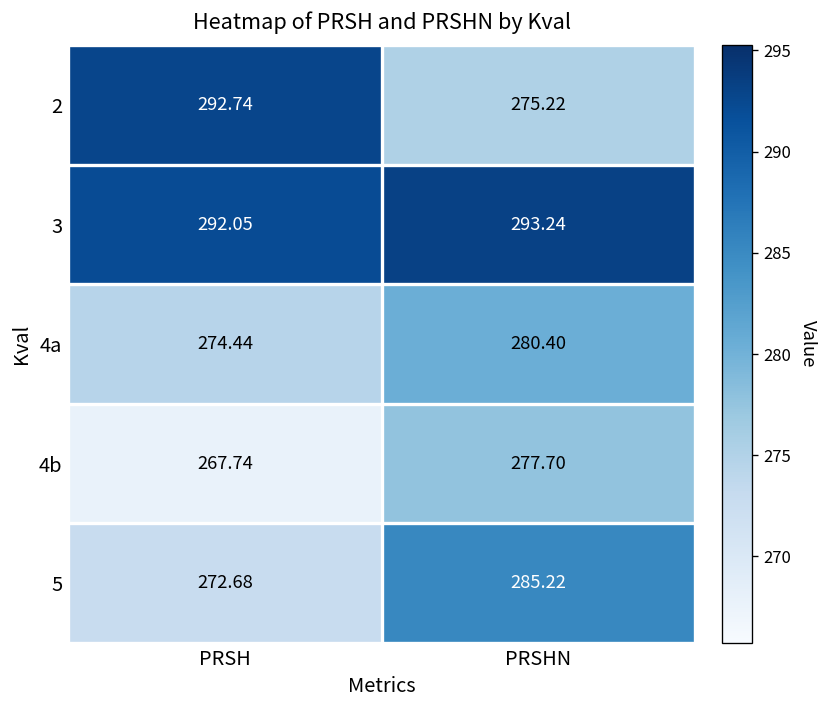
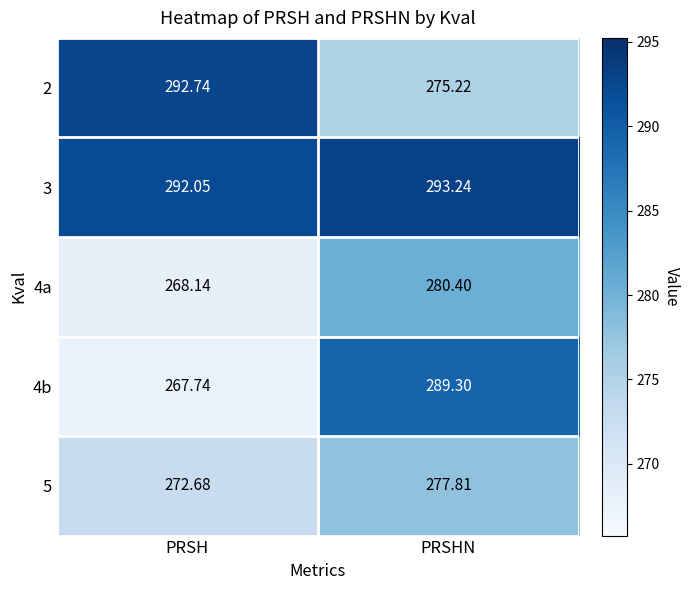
  {
    "2": {
      "PRSH": 292.74,
      "PRSHN": 275.22
    },
    "3": {
      "PRSH": 292.05,
      "PRSHN": 293.24
    },
    "4a": {
-     "PRSH": 274.44,
+     "PRSH": 268.14,
      "PRSHN": 280.40
    },
    "4b": {
      "PRSH": 267.74,
-     "PRSHN": 277.70
+     "PRSHN": 289.30
    },
    "5": {
      "PRSH": 272.68,
-     "PRSHN": 285.22
+     "PRSHN": 277.81
    }
  }
